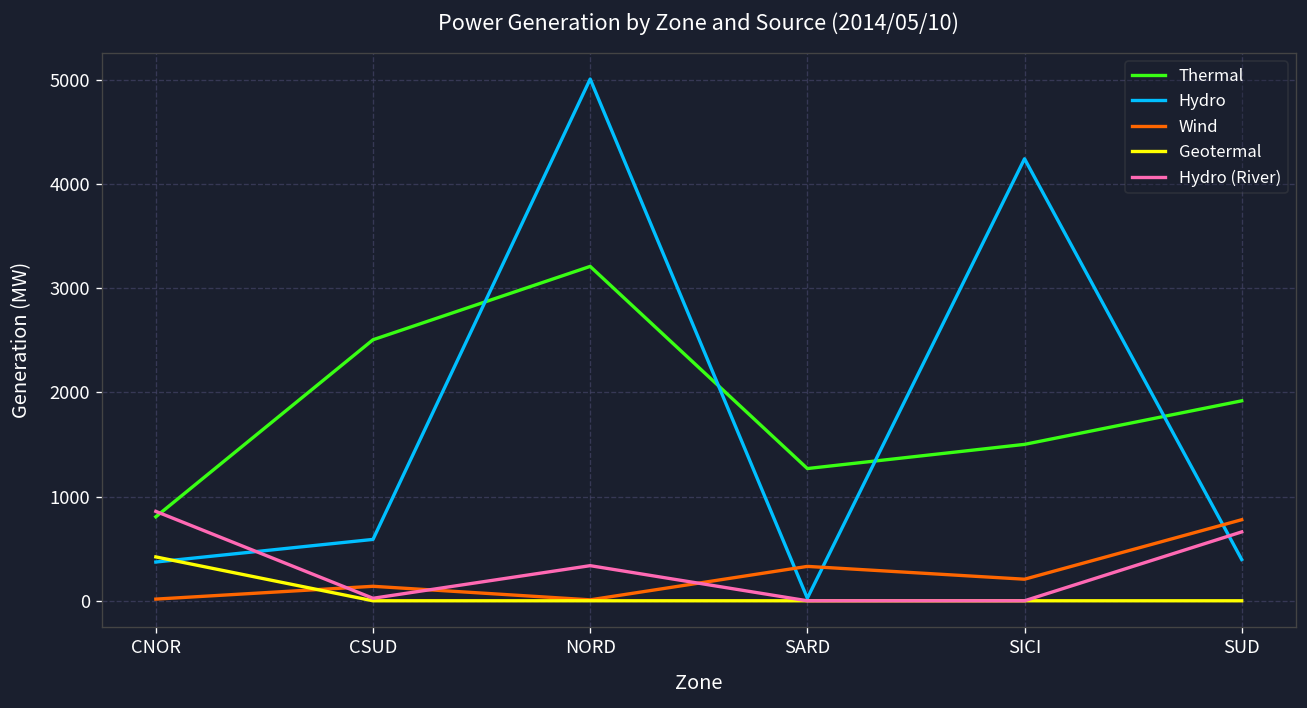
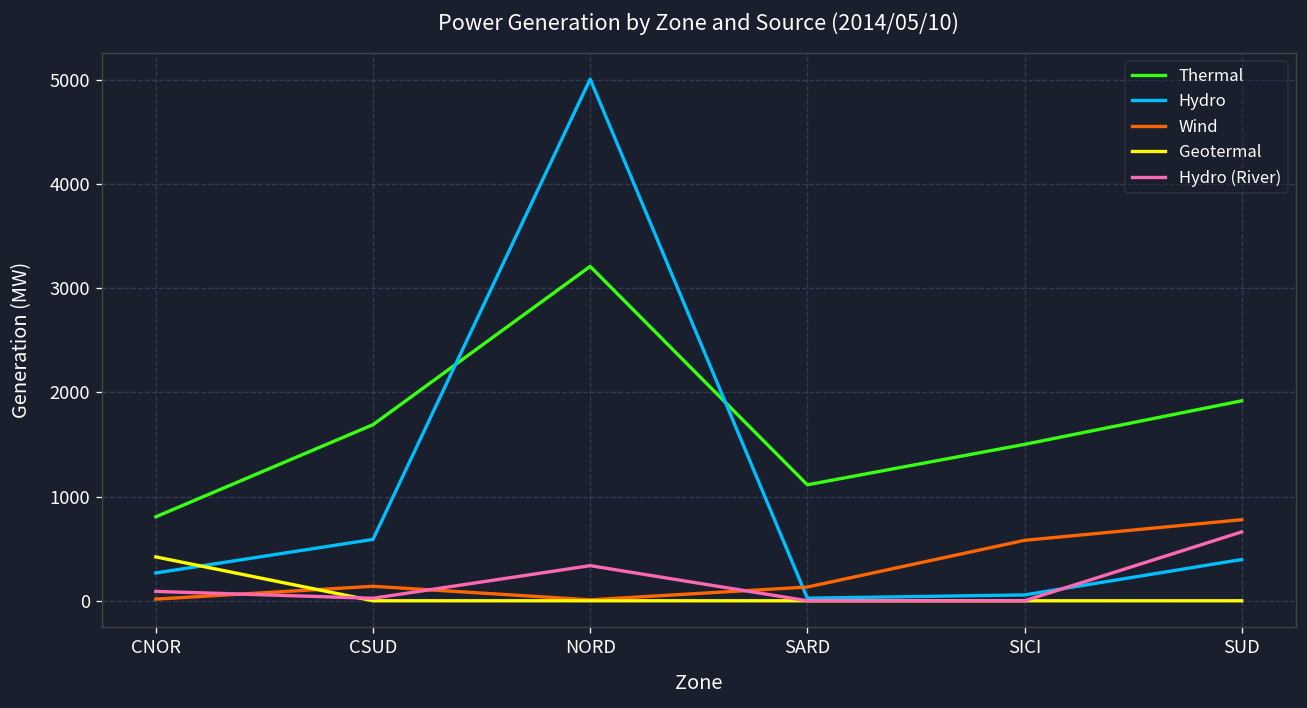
  {
    "Thermal": {
      "CNOR": 800,
-     "CSUD": 2500,
+     "CSUD": 1700,
      "NORD": 3200,
-     "SARD": 1300,
+     "SARD": 1100,
      "SICI": 1500,
      "SUD": 1900
    },
    "Hydro": {
-     "CNOR": 400,
+     "CNOR": 300,
      "CSUD": 600,
      "NORD": 5000,
-     "SICI": 4200,
+     "SICI": 100,
      "SUD": 400
    },
    "Wind": {
      "CNOR": 0,
      "CSUD": 100,
-     "SARD": 300,
-     "SICI": 200,
+     "SARD": 100,
+     "SICI": 600,
      "SUD": 800
    },
    "Geotermal": {
      "CNOR": 400,
      "SUD": 0
    },
    "Hydro (River)": {
-     "CNOR": 900,
+     "CNOR": 100,
      "NORD": 300,
      "SUD": 700
    }
  }
